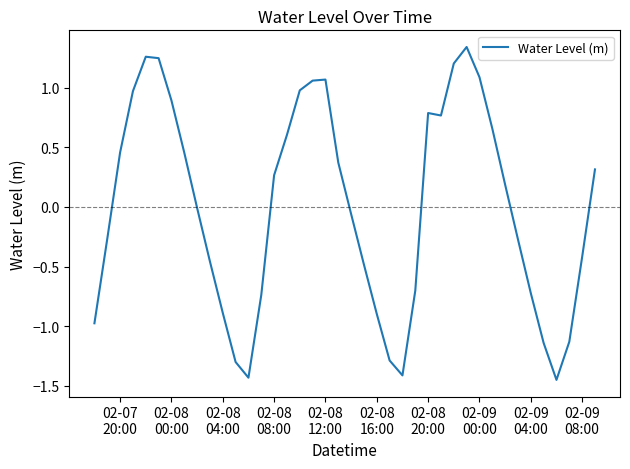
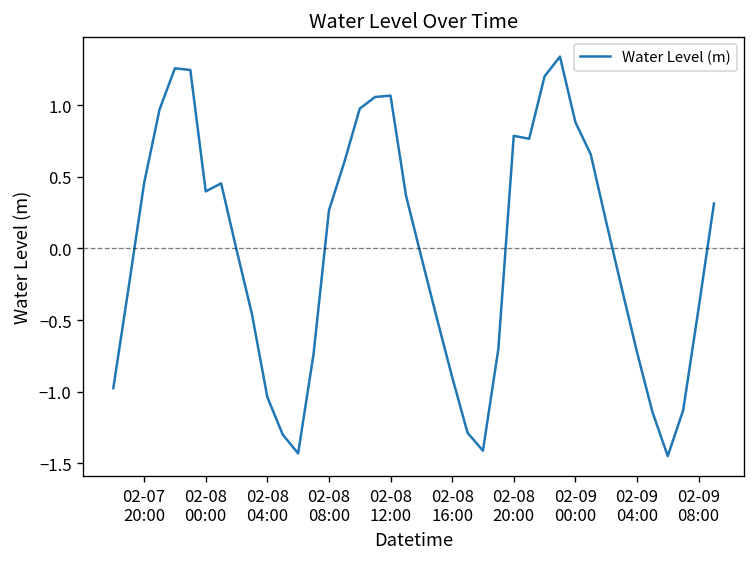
  {
    "02-07 20:00": 0.46,
-   "02-08 00:00": 0.89,
-   "02-08 04:00": -0.89,
+   "02-08 00:00": 0.40,
+   "02-08 04:00": -1.04,
    "02-08 08:00": 0.27,
    "02-08 12:00": 1.07,
    "02-08 16:00": -0.90,
    "02-08 20:00": 0.79,
-   "02-09 00:00": 1.09,
+   "02-09 00:00": 0.88,
    "02-09 04:00": -0.72,
    "02-09 08:00": -0.42
  }
